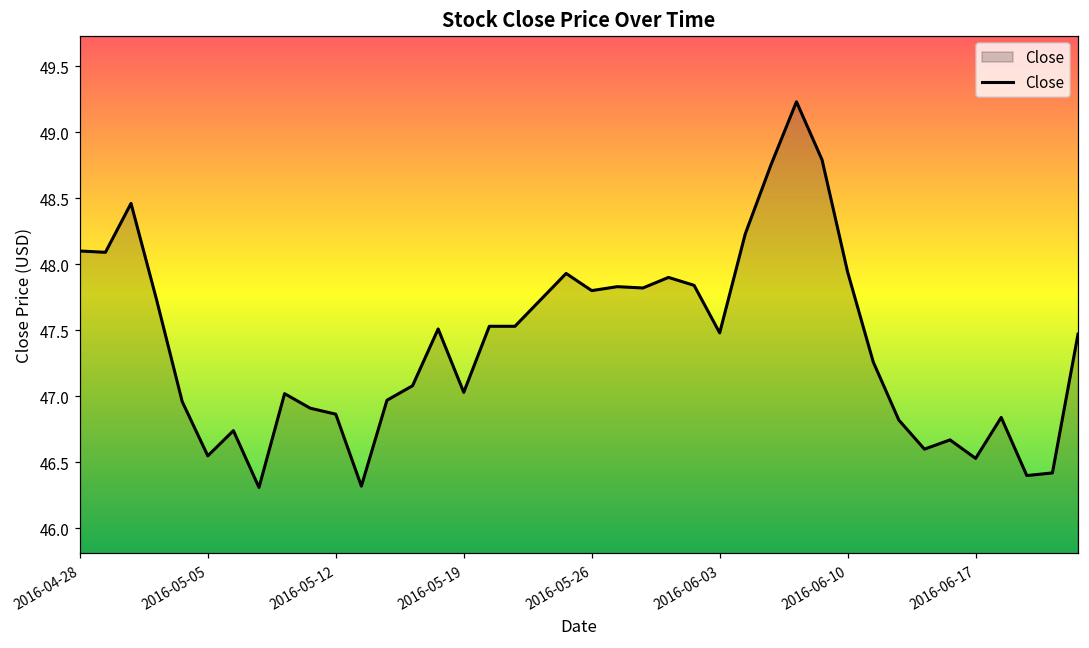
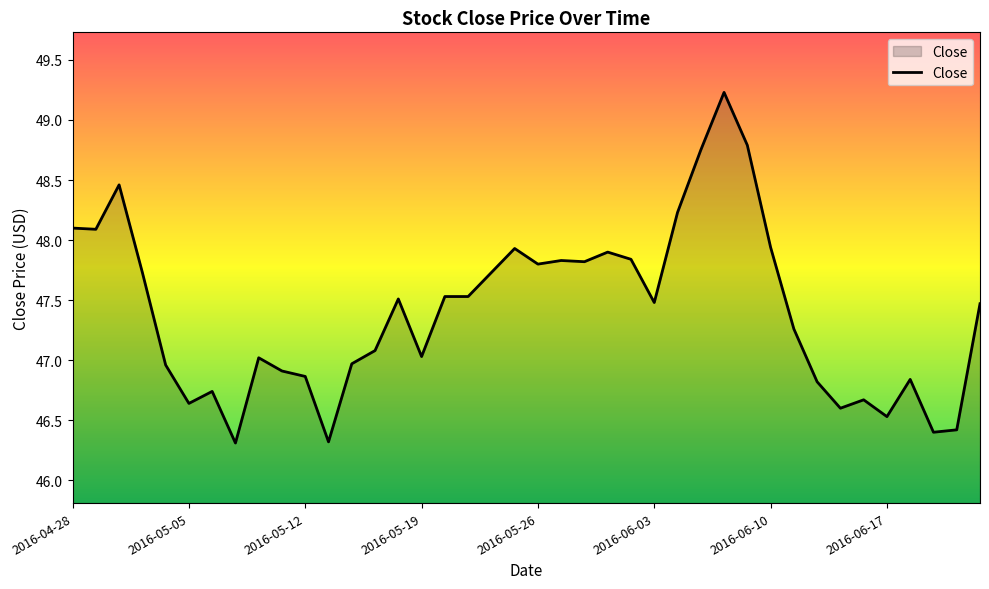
  {
    "2016-04-28": 48.10,
-   "2016-05-05": 46.55,
+   "2016-05-05": 46.64,
    "2016-05-12": 46.86,
    "2016-05-19": 47.03,
    "2016-05-26": 47.80,
    "2016-06-03": 47.48,
    "2016-06-10": 47.94,
    "2016-06-17": 46.53
  }
